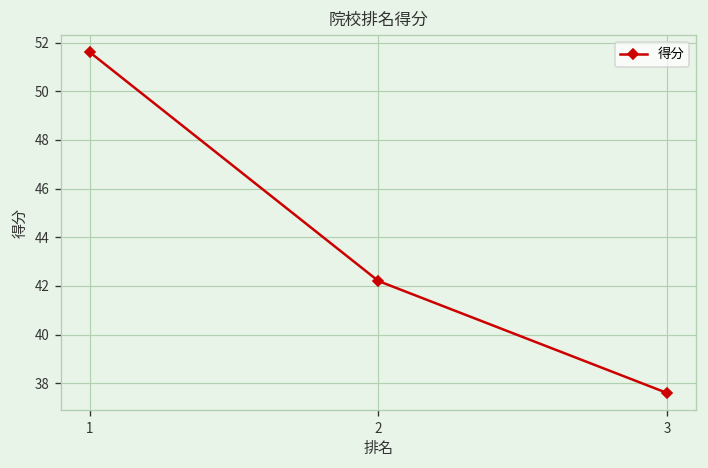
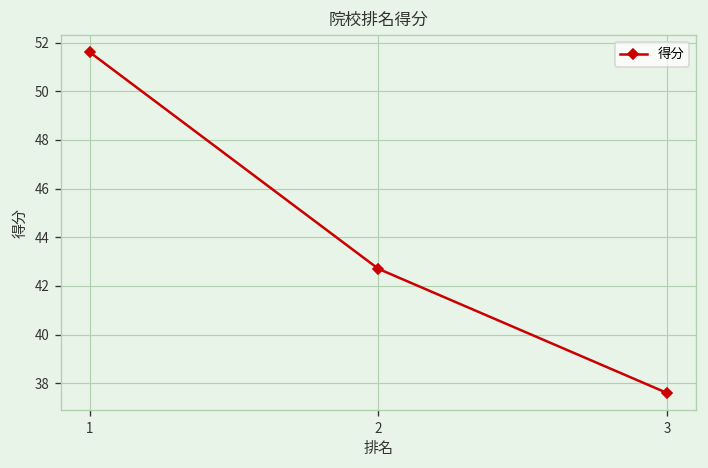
  {
    "1": 51.6,
-   "2": 42.2,
+   "2": 42.7,
    "3": 37.6
  }
